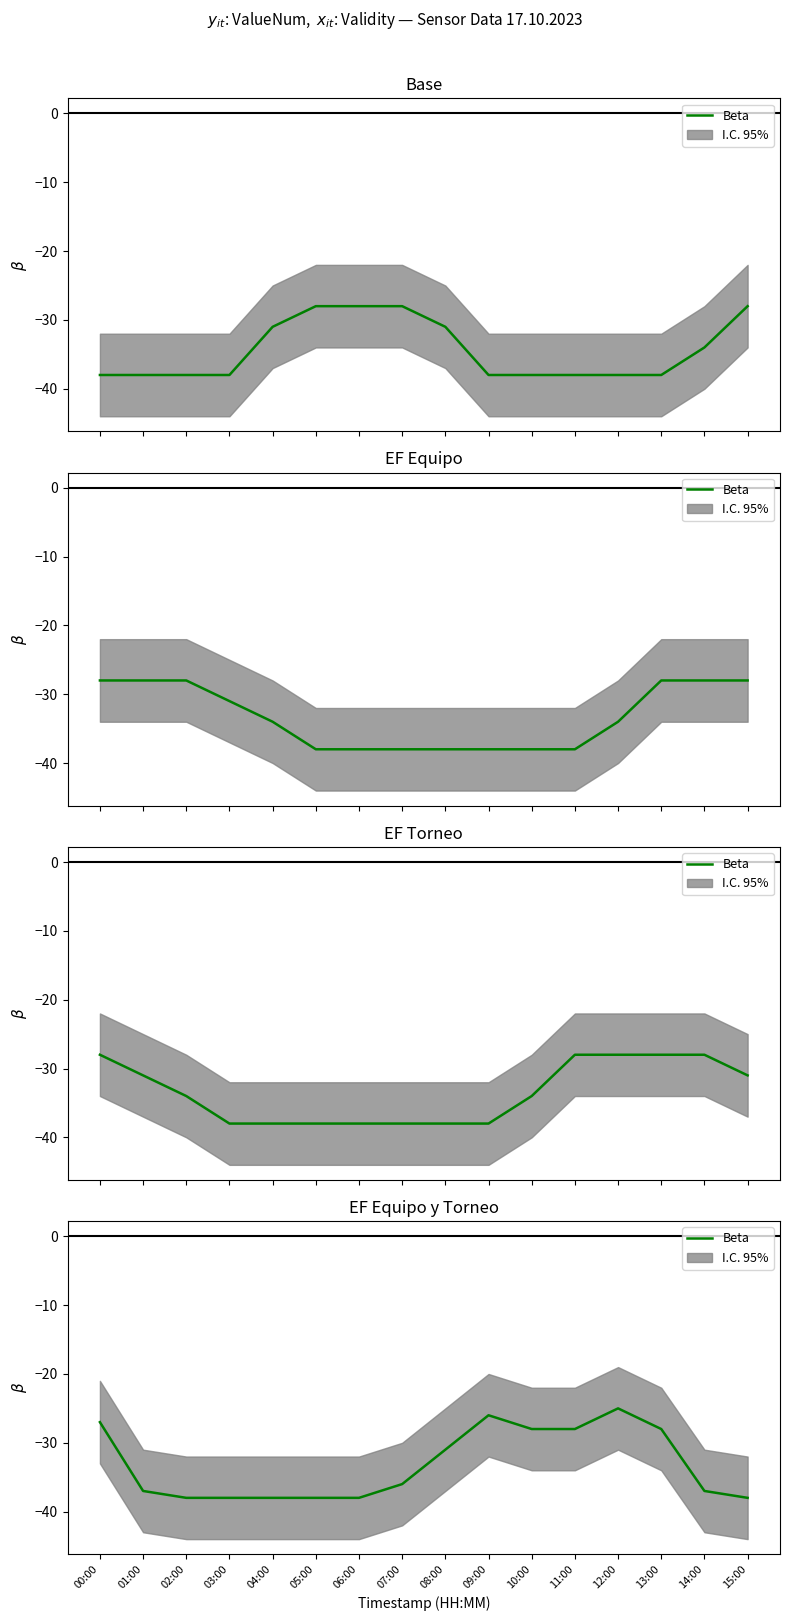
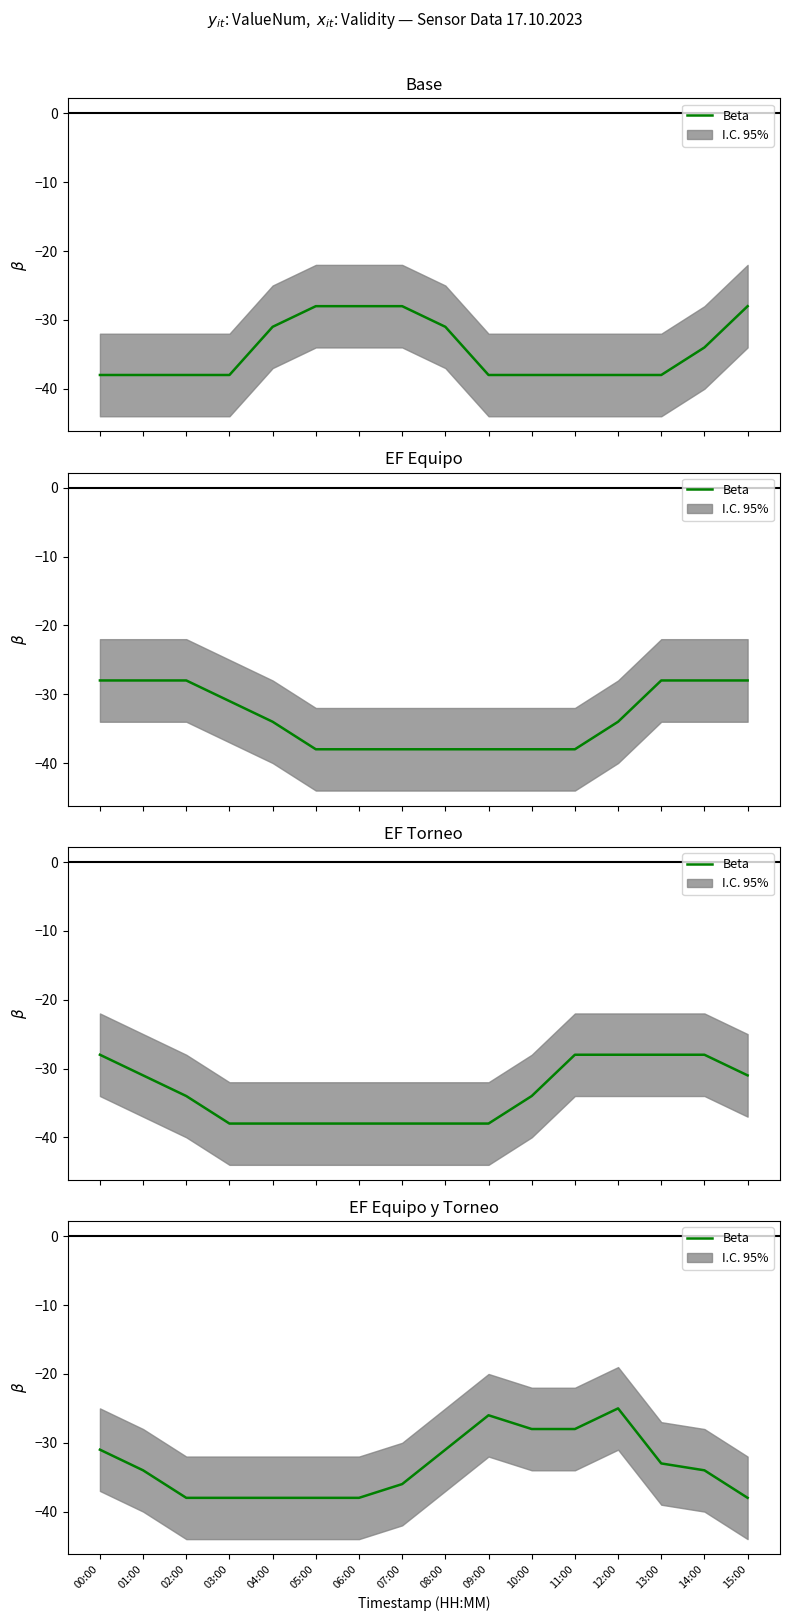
  {
    "EF Equipo y Torneo": {
      "Beta": {
-       "00:00": -27,
-       "01:00": -37,
+       "00:00": -31,
+       "01:00": -34,
        "02:00": -38,
        "03:00": -38,
        "04:00": -38,
        "05:00": -38,
        "06:00": -38,
        "07:00": -36,
        "08:00": -31,
        "09:00": -26,
        "10:00": -28,
        "11:00": -28,
        "12:00": -25,
-       "13:00": -28,
-       "14:00": -37,
+       "13:00": -33,
+       "14:00": -34,
        "15:00": -38
      }
    }
  }
